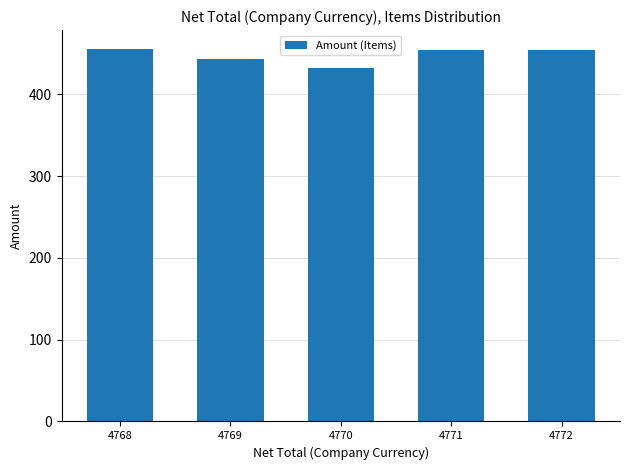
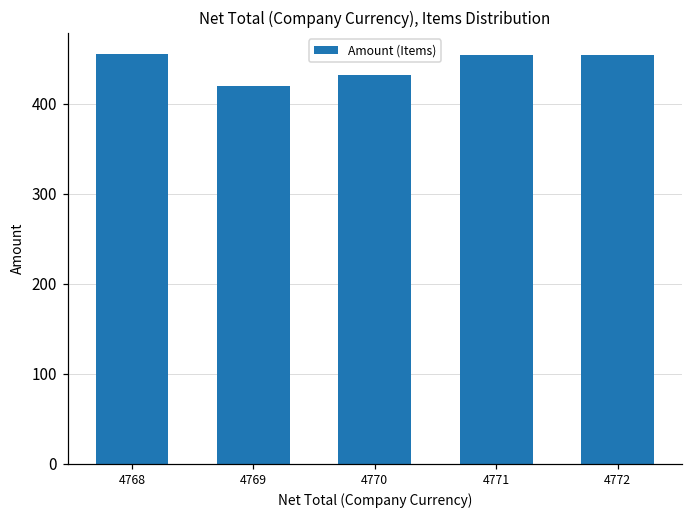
  {
    "4768": 460,
-   "4769": 440,
+   "4769": 420,
    "4770": 430,
    "4771": 450,
    "4772": 450
  }
